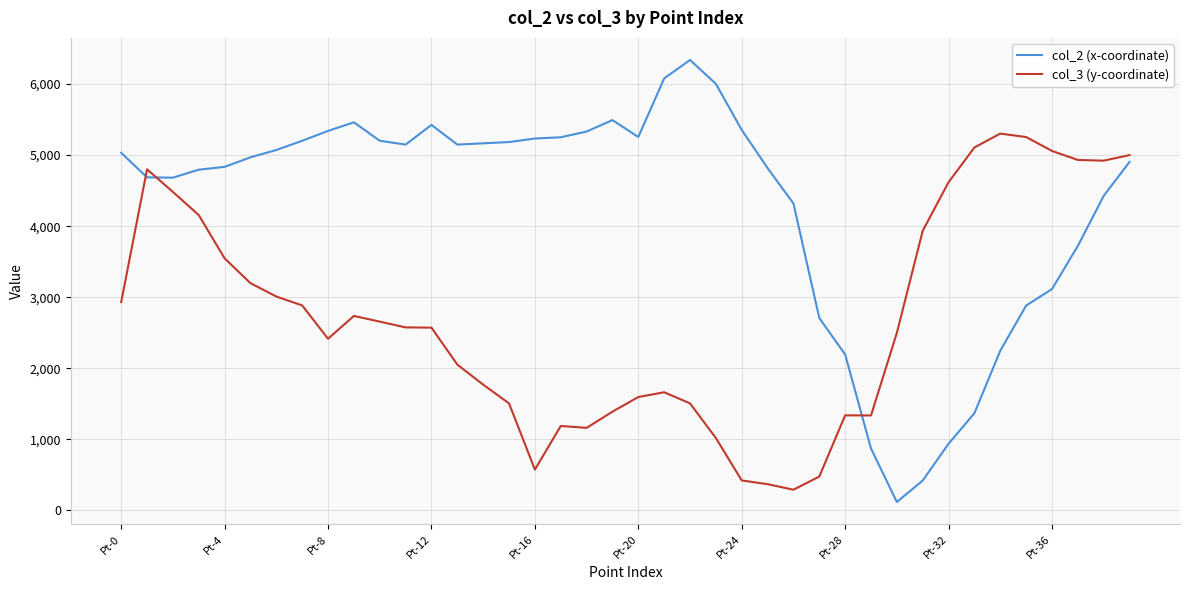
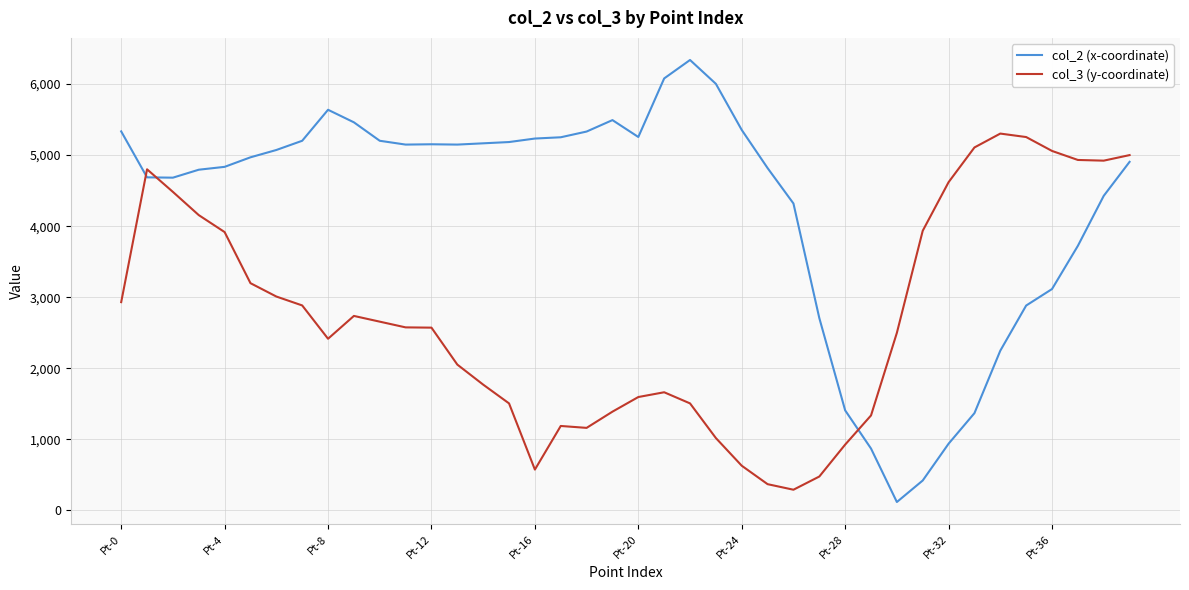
  {
    "col_2 (x-coordinate)": {
-     "Pt-0": "5,000",
+     "Pt-0": "5,300",
      "Pt-4": "4,800",
-     "Pt-8": "5,300",
-     "Pt-12": "5,400",
+     "Pt-8": "5,600",
+     "Pt-12": "5,200",
      "Pt-16": "5,200",
      "Pt-20": "5,300",
      "Pt-24": "5,400",
-     "Pt-28": "2,200",
+     "Pt-28": "1,400",
      "Pt-32": "900",
      "Pt-36": "3,100"
    },
    "col_3 (y-coordinate)": {
      "Pt-0": "2,900",
-     "Pt-4": "3,500",
+     "Pt-4": "3,900",
      "Pt-8": "2,400",
      "Pt-12": "2,600",
      "Pt-16": "600",
      "Pt-20": "1,600",
-     "Pt-24": "400",
-     "Pt-28": "1,300",
+     "Pt-24": "600",
+     "Pt-28": "900",
      "Pt-32": "4,600",
      "Pt-36": "5,100"
    }
  }
